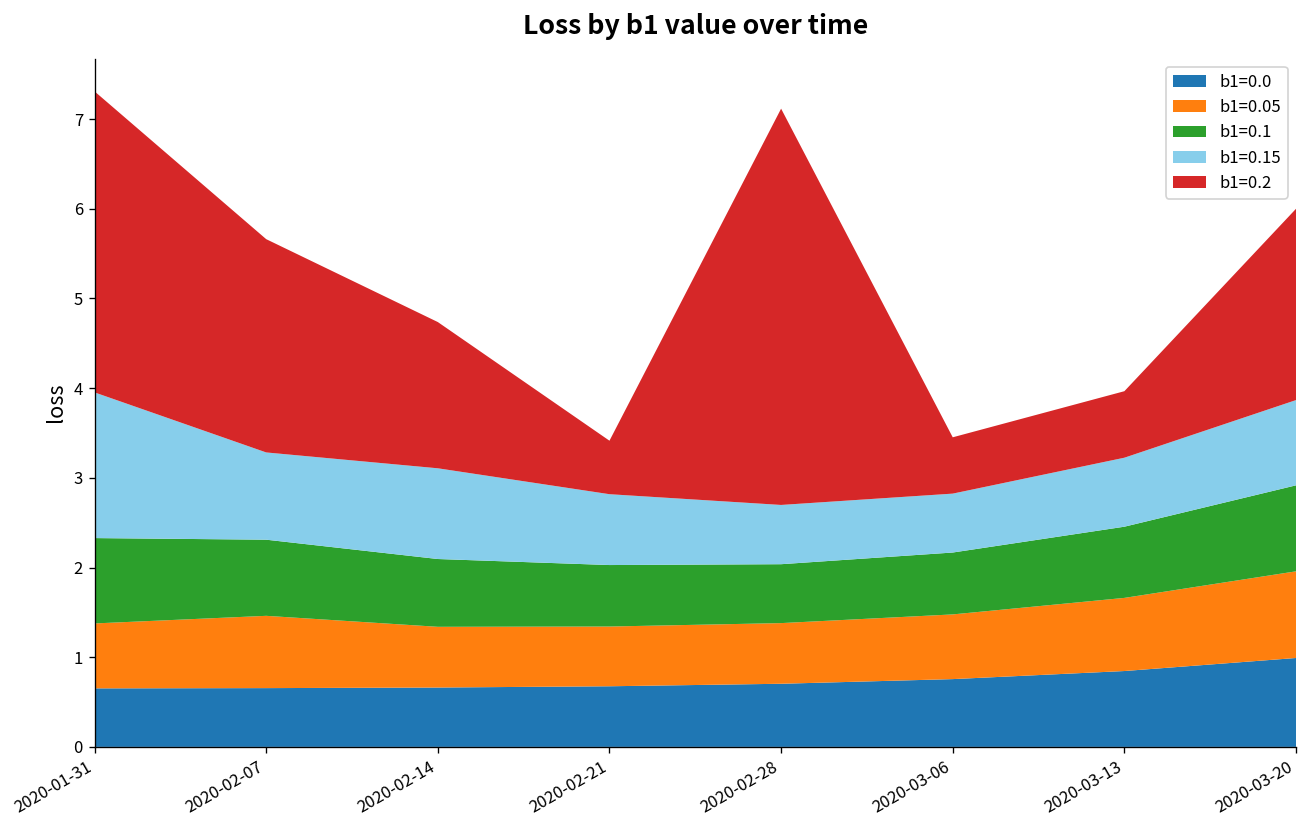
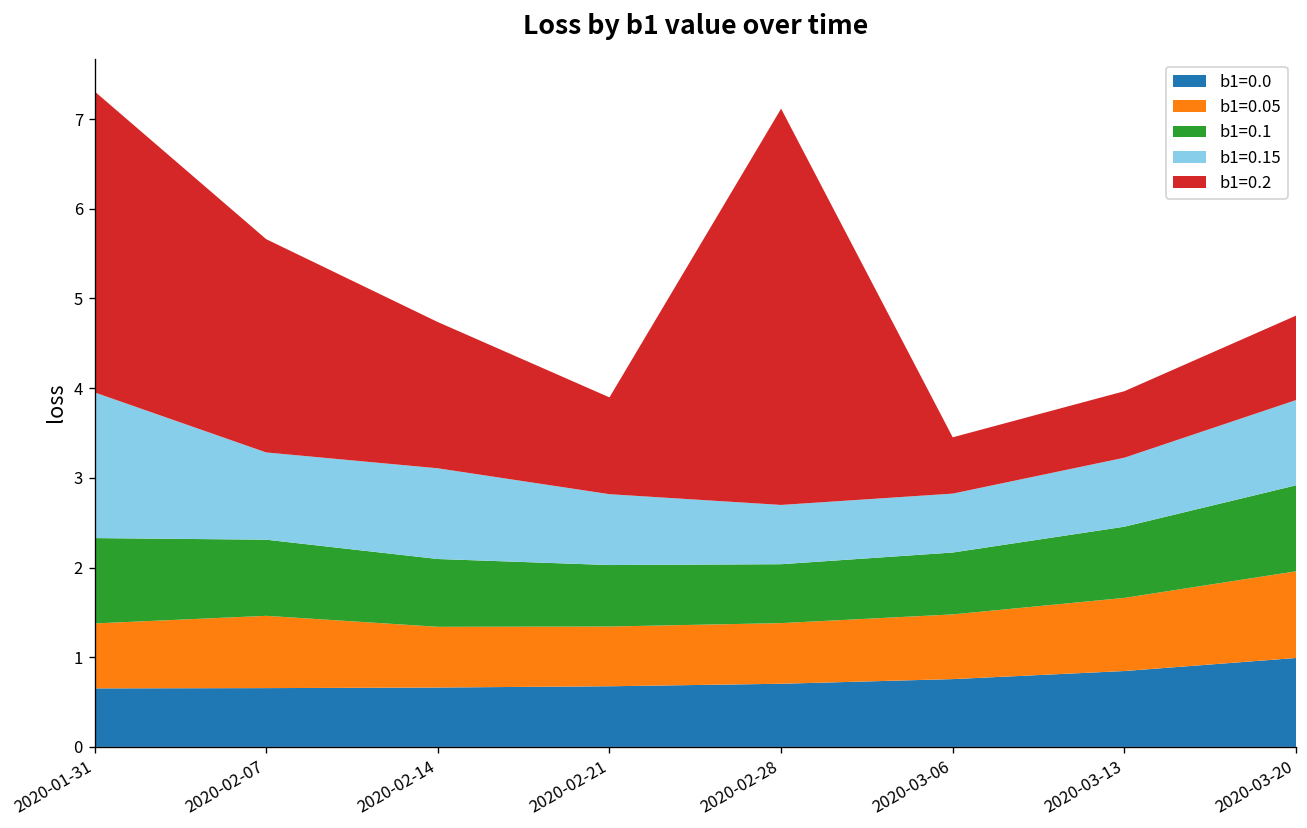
  {
    "b1=0.2": {
      "2020-01-31": 3.4,
      "2020-02-07": 2.4,
      "2020-02-14": 1.6,
-     "2020-02-21": 0.6,
+     "2020-02-21": 1.1,
      "2020-02-28": 4.4,
      "2020-03-06": 0.6,
      "2020-03-13": 0.7,
-     "2020-03-20": 2.1
+     "2020-03-20": 0.9
    }
  }
